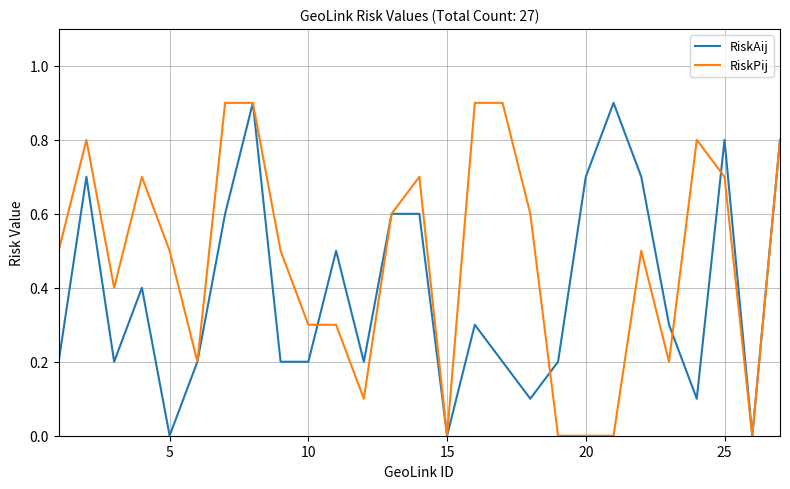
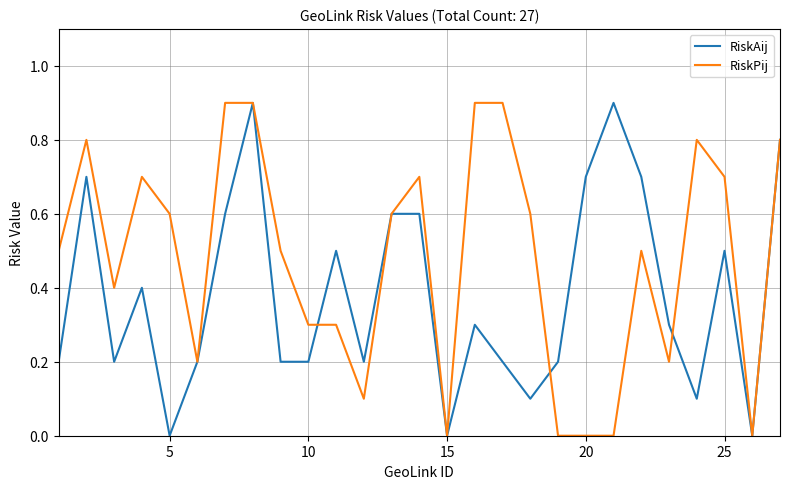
  {
    "RiskAij": {
      "5": 0.0,
      "10": 0.2,
      "20": 0.7,
-     "25": 0.8
+     "25": 0.5
    },
    "RiskPij": {
-     "5": 0.5,
+     "5": 0.6,
      "10": 0.3,
      "20": 0.0,
      "25": 0.7
    }
  }
